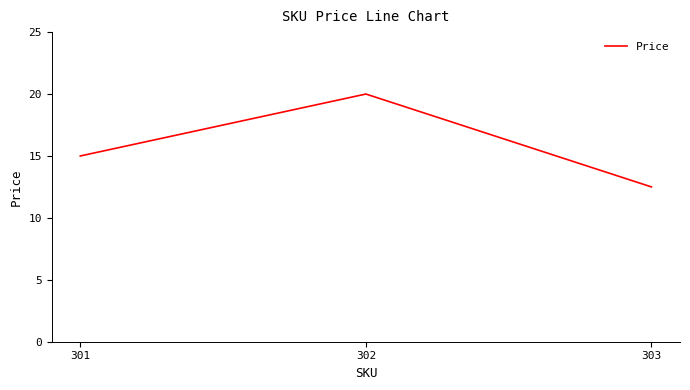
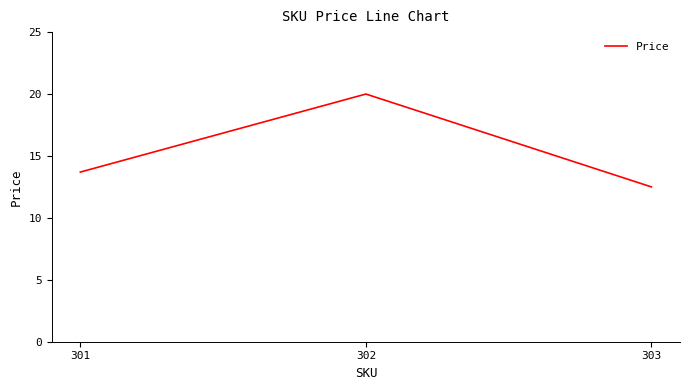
  {
-   "301": 15.0,
+   "301": 13.7,
    "302": 20.0,
    "303": 12.5
  }
